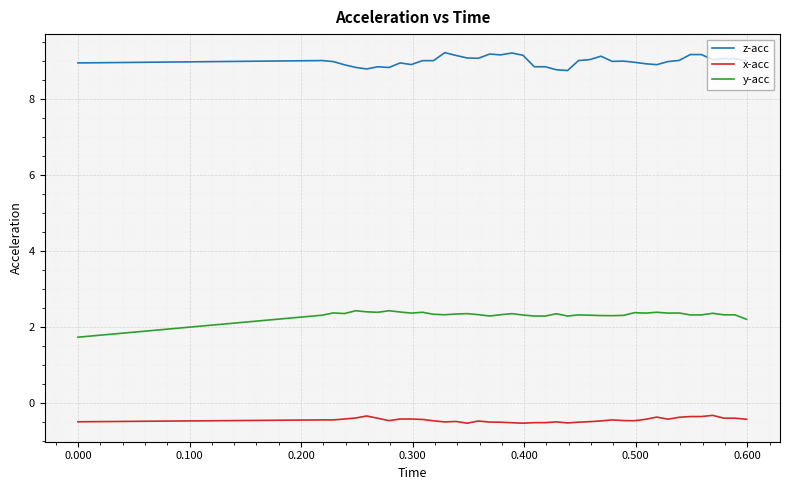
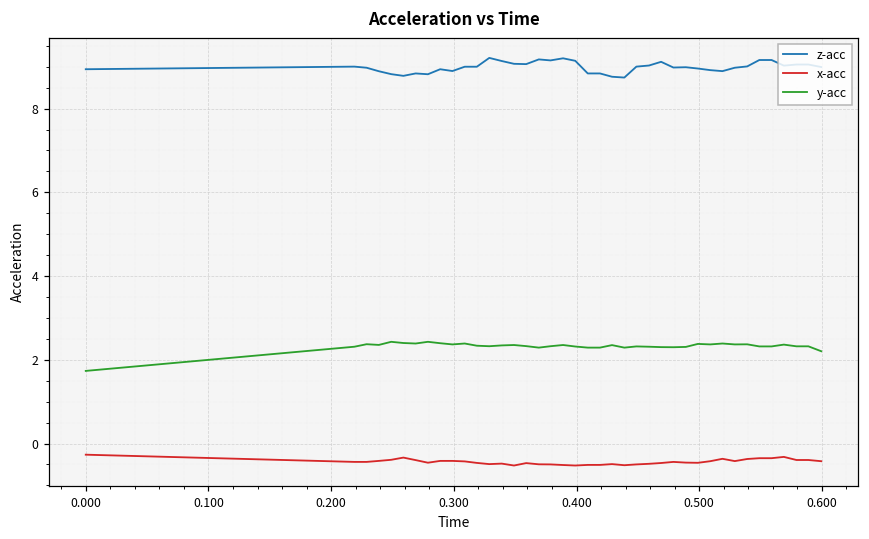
  {
    "z-acc": {
      "0.000": 8.9
    },
    "x-acc": {
-     "0.000": -0.5
+     "0.000": -0.3
    },
    "y-acc": {
      "0.000": 1.7
    }
  }
